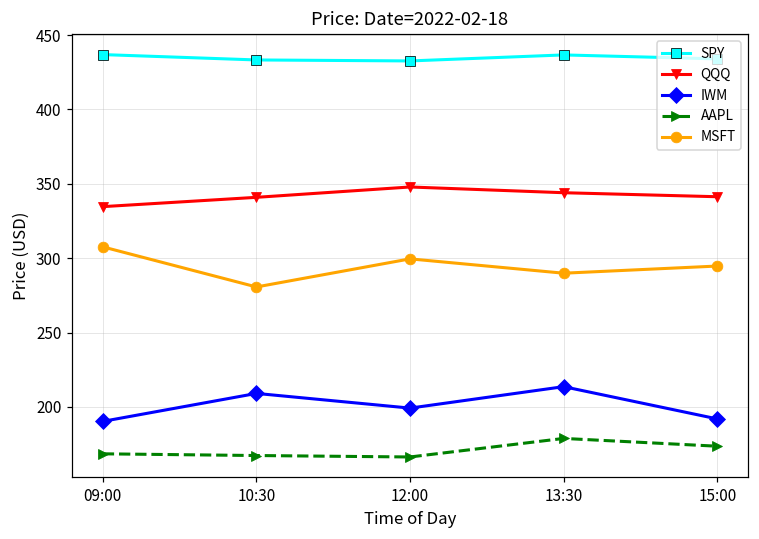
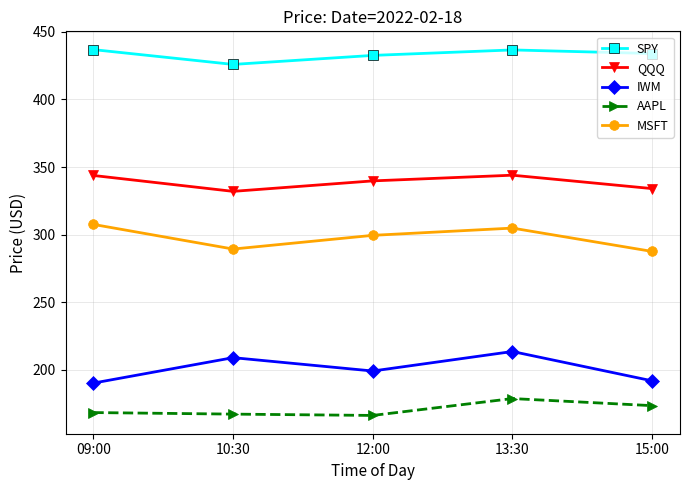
  {
    "SPY": {
      "09:00": 437,
-     "10:30": 433,
+     "10:30": 426,
      "12:00": 433,
      "13:30": 437
    },
    "QQQ": {
-     "09:00": 335,
-     "10:30": 341,
-     "12:00": 348,
+     "09:00": 344,
+     "10:30": 332,
+     "12:00": 340,
      "13:30": 344,
-     "15:00": 341
+     "15:00": 334
    },
    "IWM": {
      "09:00": 190,
      "10:30": 209,
      "12:00": 199,
      "13:30": 214,
      "15:00": 192
    },
    "AAPL": {
      "09:00": 168,
      "10:30": 167,
      "12:00": 166,
      "13:30": 179,
      "15:00": 174
    },
    "MSFT": {
      "09:00": 308,
-     "10:30": 281,
+     "10:30": 289,
      "12:00": 300,
-     "13:30": 290,
-     "15:00": 295
+     "13:30": 305,
+     "15:00": 288
    }
  }
